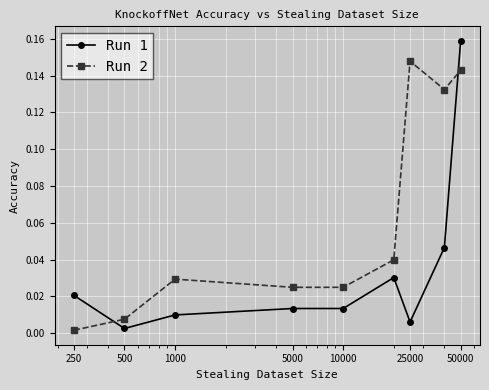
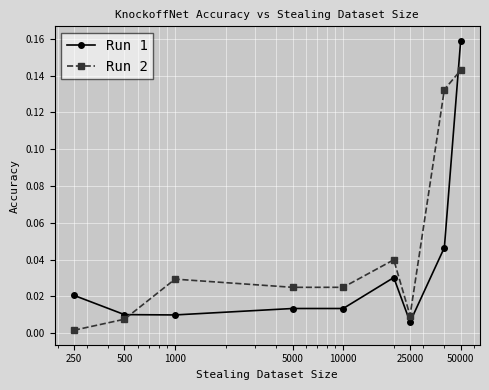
  {
    "Run 1": {
      "250": 0.021,
-     "500": 0.003,
+     "500": 0.010,
      "1000": 0.010,
      "5000": 0.013,
      "10000": 0.013,
      "25000": 0.006,
      "50000": 0.159
    },
    "Run 2": {
      "250": 0.002,
      "500": 0.008,
      "1000": 0.029,
      "5000": 0.025,
      "10000": 0.025,
-     "25000": 0.148,
+     "25000": 0.010,
      "50000": 0.143
    }
  }
